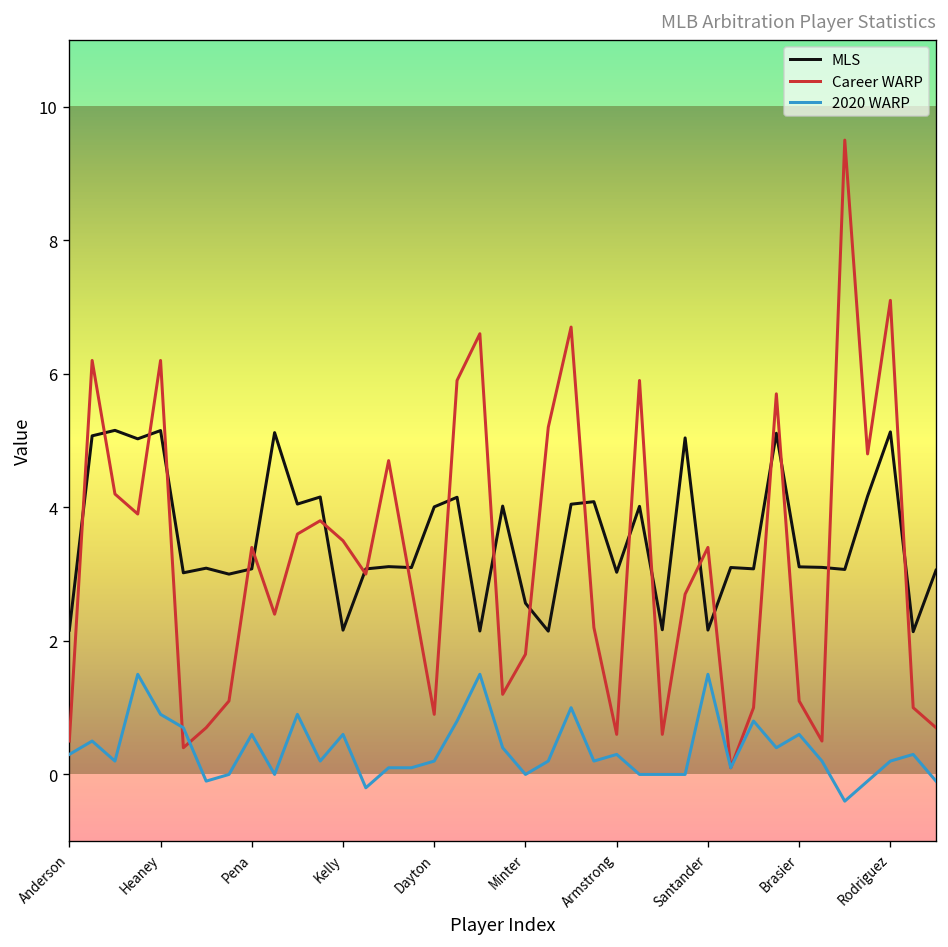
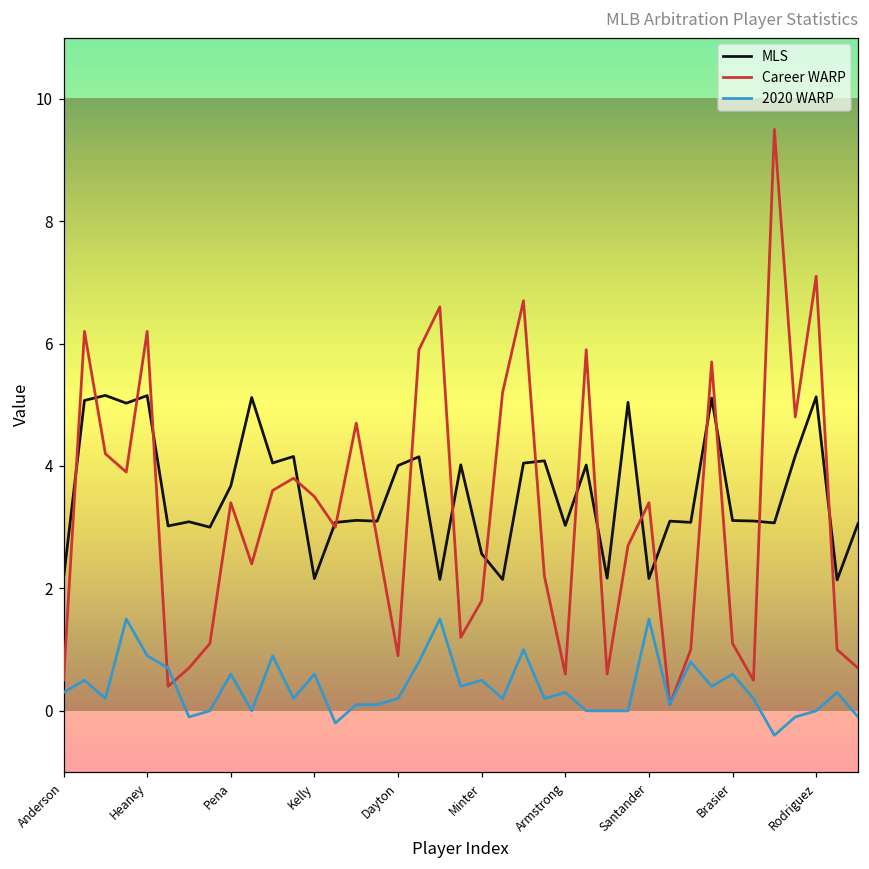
  {
    "MLS": {
      "Anderson": 2.2,
      "Heaney": 5.2,
-     "Pena": 3.1,
+     "Pena": 3.7,
      "Kelly": 2.2,
      "Dayton": 4.0,
      "Minter": 2.6,
      "Armstrong": 3.0,
      "Santander": 2.2,
      "Brasier": 3.1,
      "Rodriguez": 5.1
    },
    "Career WARP": {
      "Anderson": 0.5,
      "Heaney": 6.2,
      "Pena": 3.4,
      "Kelly": 3.5,
      "Dayton": 0.9,
      "Minter": 1.8,
      "Armstrong": 0.6,
      "Santander": 3.4,
      "Brasier": 1.1,
      "Rodriguez": 7.1
    },
    "2020 WARP": {
      "Anderson": 0.3,
      "Heaney": 0.9,
      "Pena": 0.6,
      "Kelly": 0.6,
      "Dayton": 0.2,
-     "Minter": 0.0,
+     "Minter": 0.5,
      "Armstrong": 0.3,
      "Santander": 1.5,
      "Brasier": 0.6,
-     "Rodriguez": 0.2
+     "Rodriguez": 0.0
    }
  }
